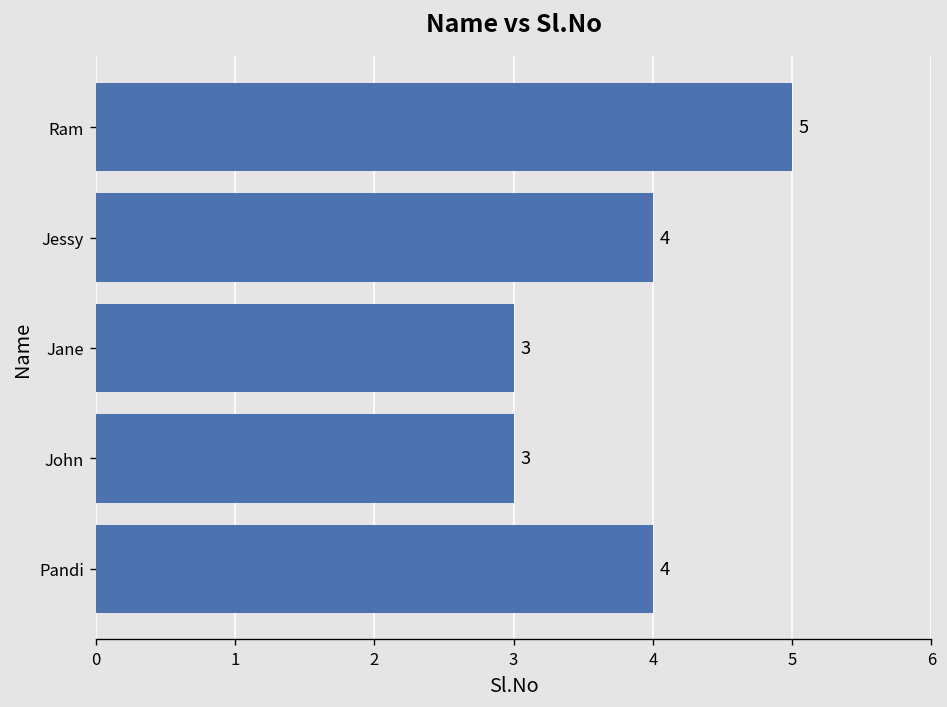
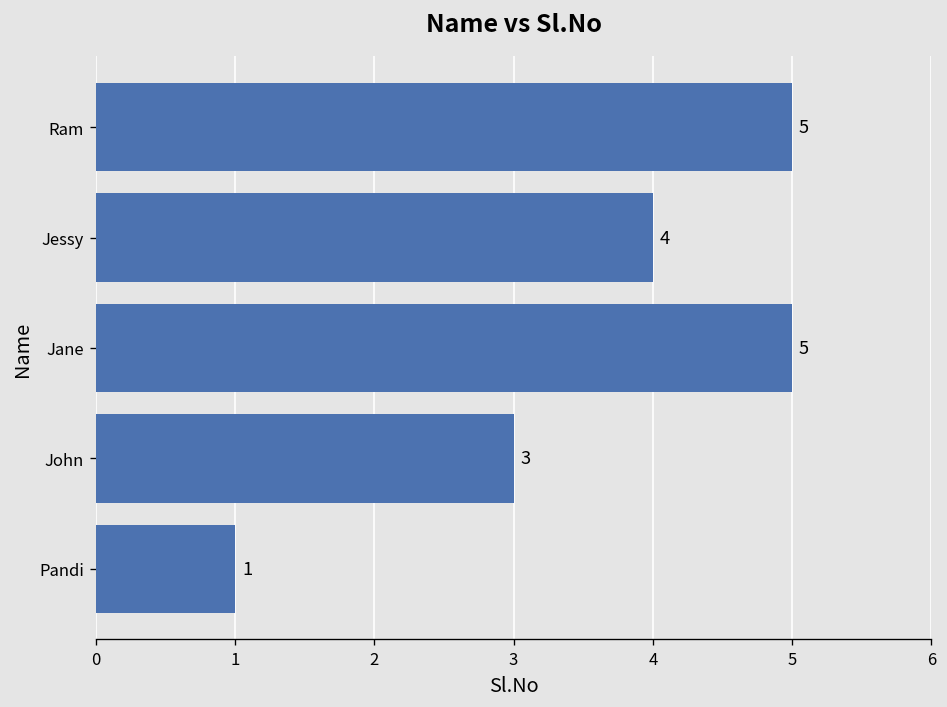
  {
    "Ram": 5,
    "Jessy": 4,
-   "Jane": 3,
+   "Jane": 5,
    "John": 3,
-   "Pandi": 4
+   "Pandi": 1
  }
